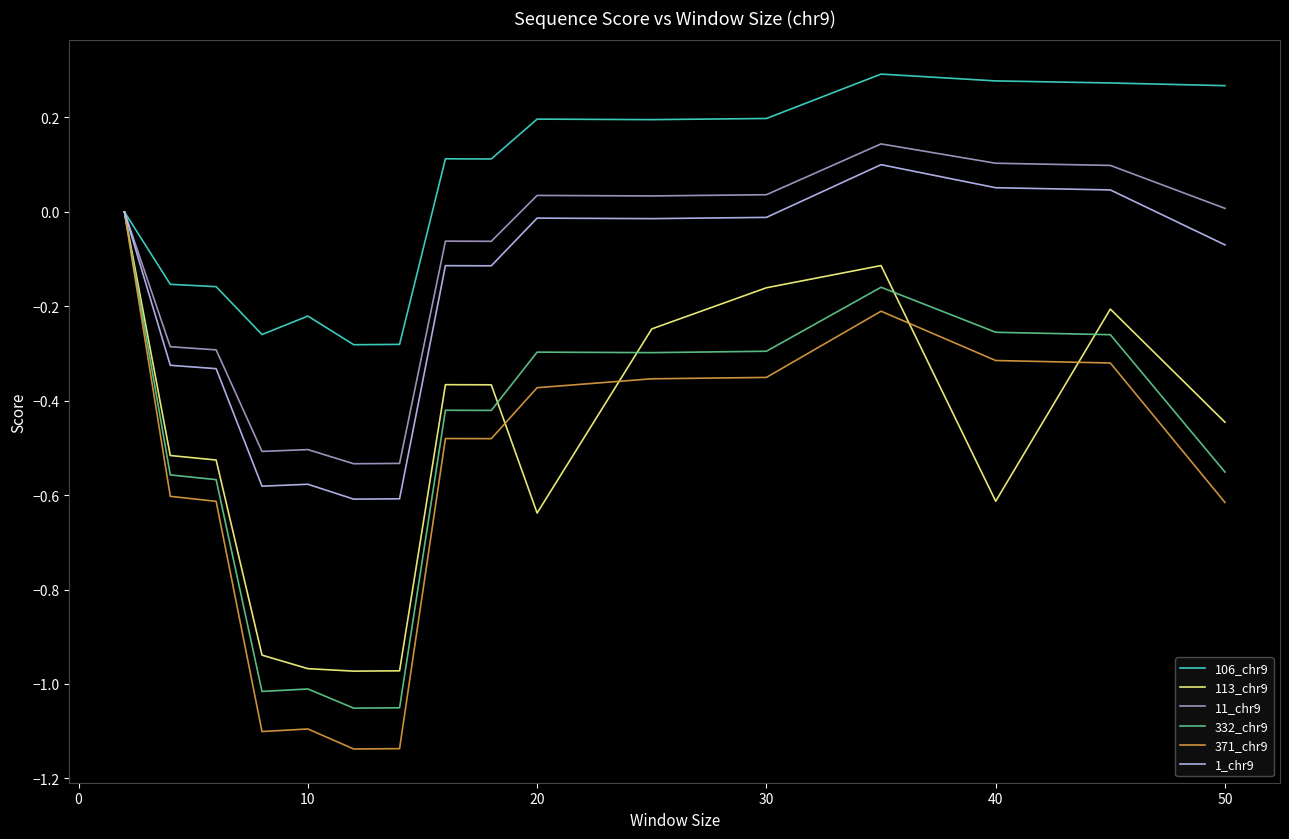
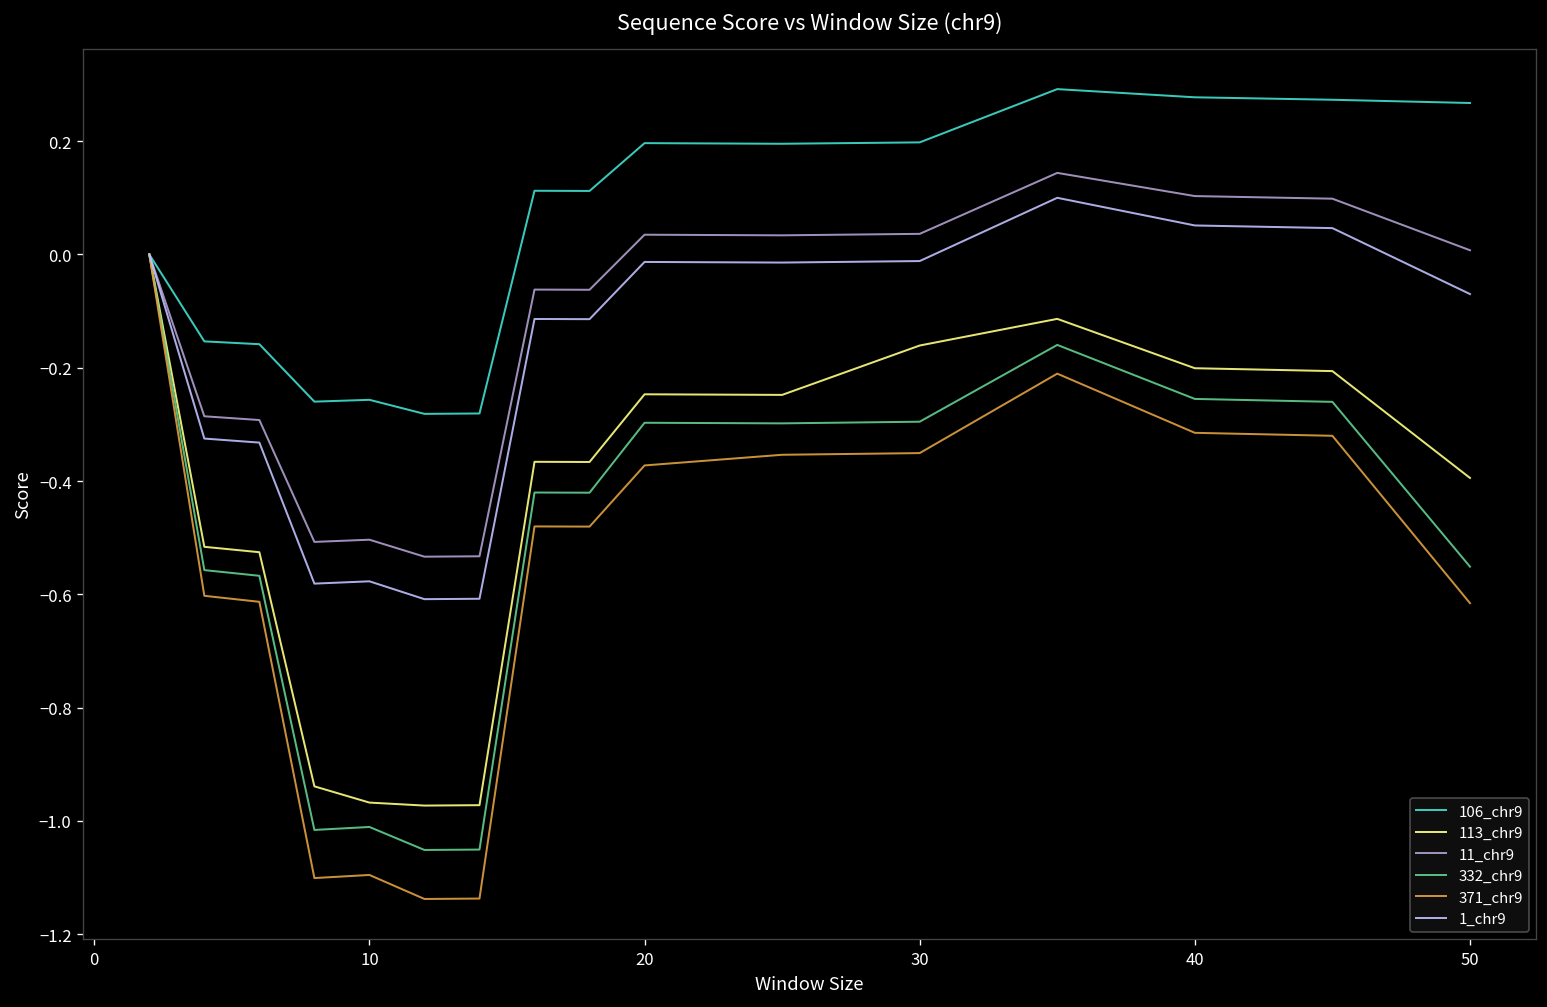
  {
    "106_chr9": {
-     "10": -0.22,
+     "10": -0.26,
      "20": 0.20,
      "30": 0.20,
      "40": 0.28,
      "50": 0.27
    },
    "113_chr9": {
      "10": -0.97,
-     "20": -0.64,
+     "20": -0.25,
      "30": -0.16,
-     "40": -0.61,
-     "50": -0.45
+     "40": -0.20,
+     "50": -0.39
    },
    "332_chr9": {
      "10": -1.01,
      "20": -0.30,
      "30": -0.30,
      "40": -0.26,
      "50": -0.55
    },
    "371_chr9": {
      "10": -1.10,
      "20": -0.37,
      "30": -0.35,
      "40": -0.31,
      "50": -0.62
    }
  }
